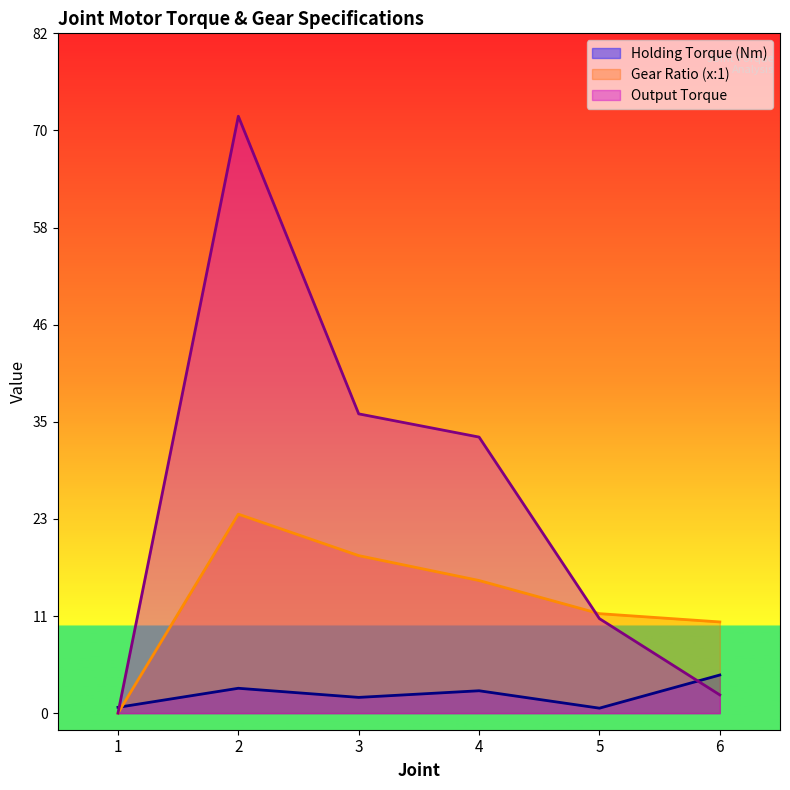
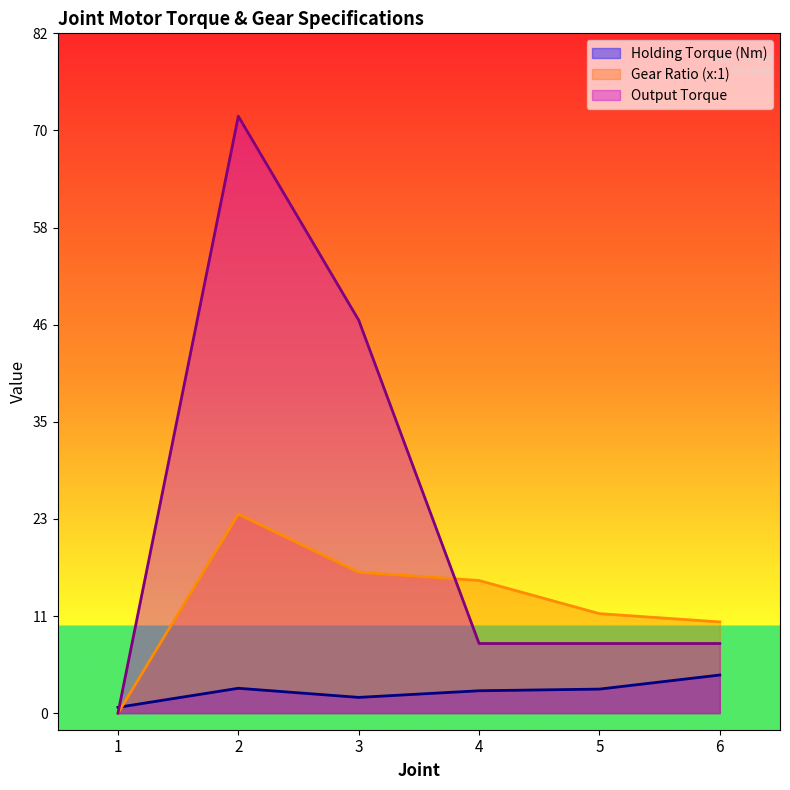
  {
    "Holding Torque (Nm)": {
      "1": 1,
      "2": 3,
      "3": 2,
      "4": 3,
-     "5": 1,
+     "5": 3,
      "6": 5
    },
    "Gear Ratio (x:1)": {
      "2": 24,
-     "3": 19,
+     "3": 17,
      "4": 16,
      "5": 12,
      "6": 11
    },
    "Output Torque": {
      "2": 72,
-     "3": 36,
-     "4": 33,
-     "5": 11,
-     "6": 2
+     "3": 47,
+     "4": 8,
+     "5": 8,
+     "6": 8
    }
  }
